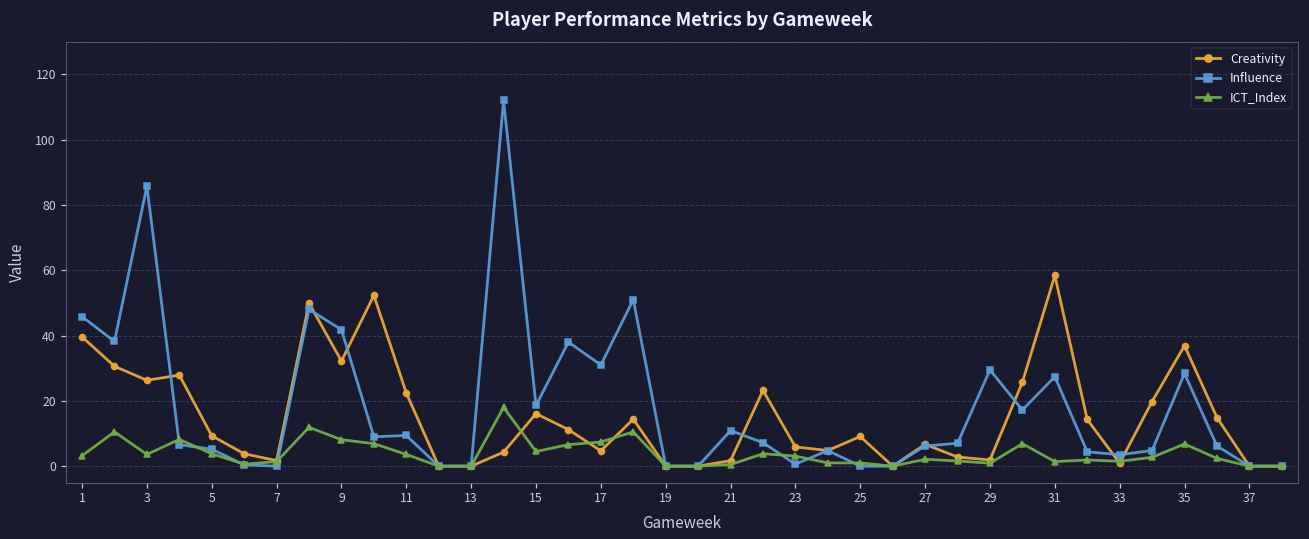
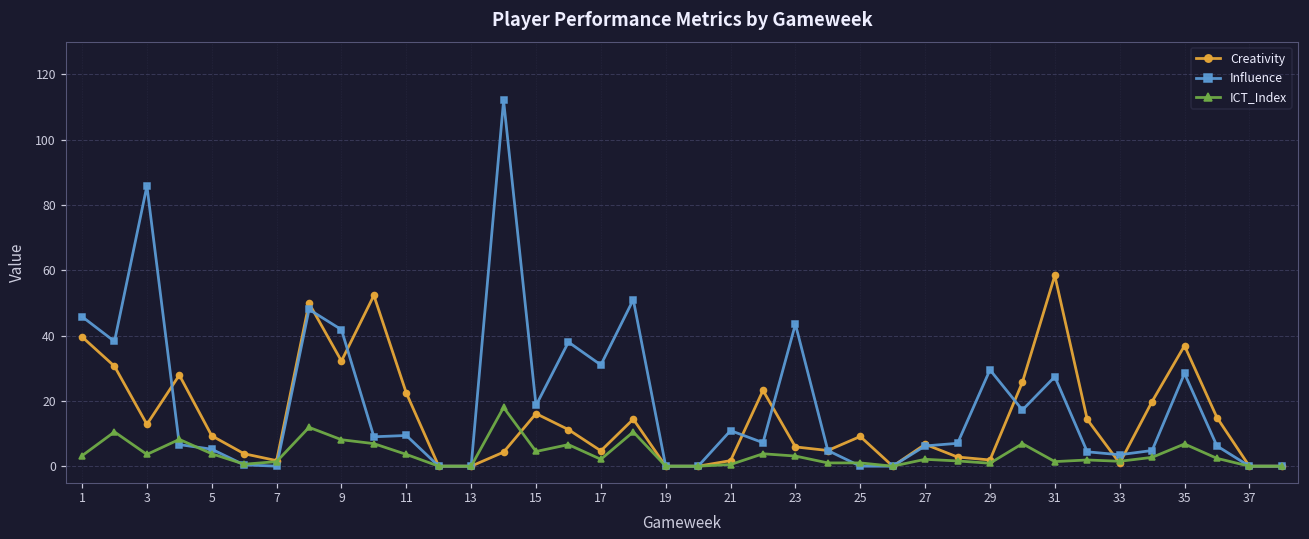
  {
    "Creativity": {
      "1": 40,
-     "3": 26,
+     "3": 13,
      "5": 9,
      "9": 32,
      "11": 22,
      "15": 16,
      "17": 5,
      "21": 2,
      "23": 6,
      "25": 9,
      "29": 2,
      "31": 58,
      "35": 37
    },
    "Influence": {
      "1": 46,
      "3": 86,
      "5": 5,
      "7": 0,
      "9": 42,
      "11": 9,
      "15": 19,
      "17": 31,
      "21": 11,
-     "23": 1,
+     "23": 44,
      "25": 0,
      "29": 30,
      "31": 27,
      "33": 4,
      "35": 28
    },
    "ICT_Index": {
      "1": 3,
      "3": 4,
      "5": 4,
      "9": 8,
      "11": 4,
      "15": 5,
-     "17": 7,
+     "17": 2,
      "21": 1,
      "23": 3,
      "25": 1,
      "27": 2,
      "29": 1,
      "31": 1,
      "35": 7
    }
  }
